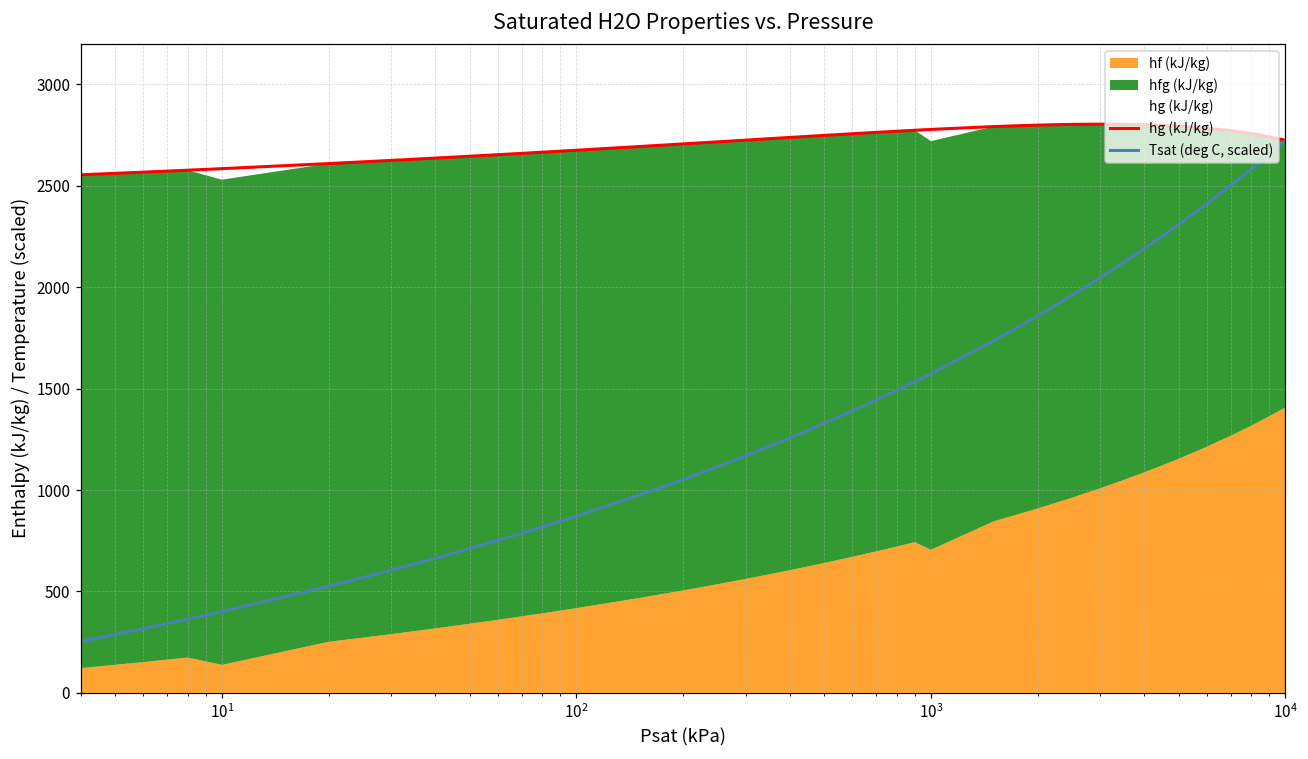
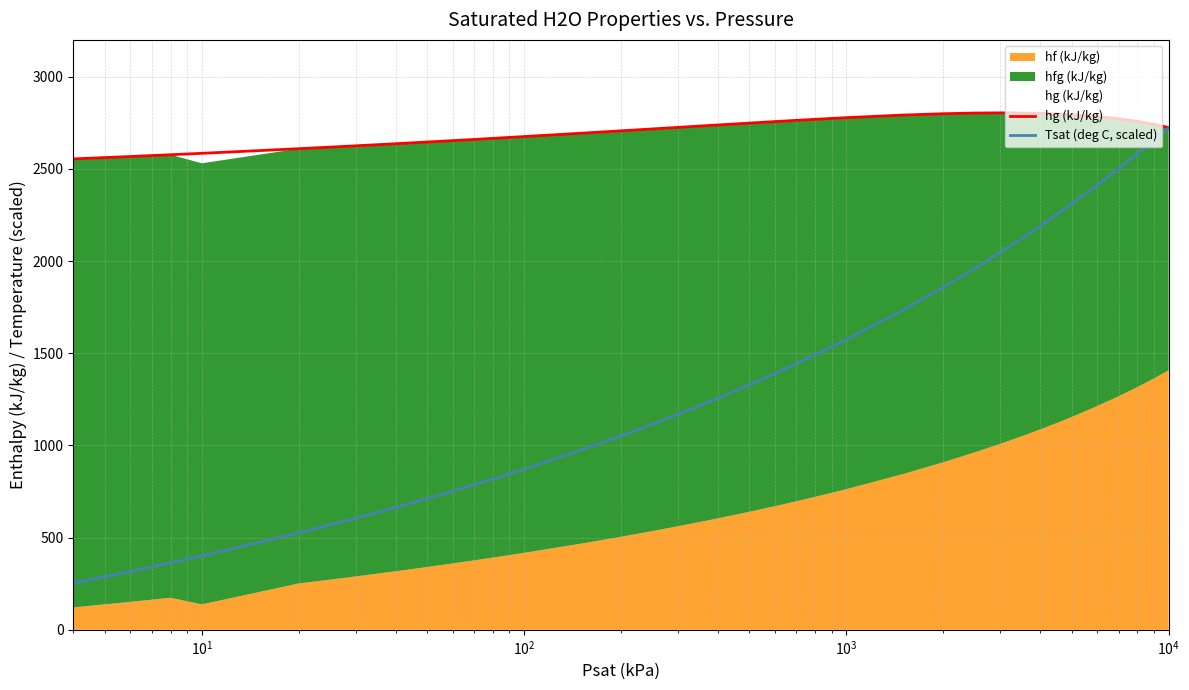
  {
    "hf (kJ/kg)": {
      "10^1": 140,
      "10^2": 420,
-     "10^3": 710,
+     "10^3": 760,
      "10^4": 1410
    },
    "hfg (kJ/kg)": {
      "10^1": 2390
    }
  }
